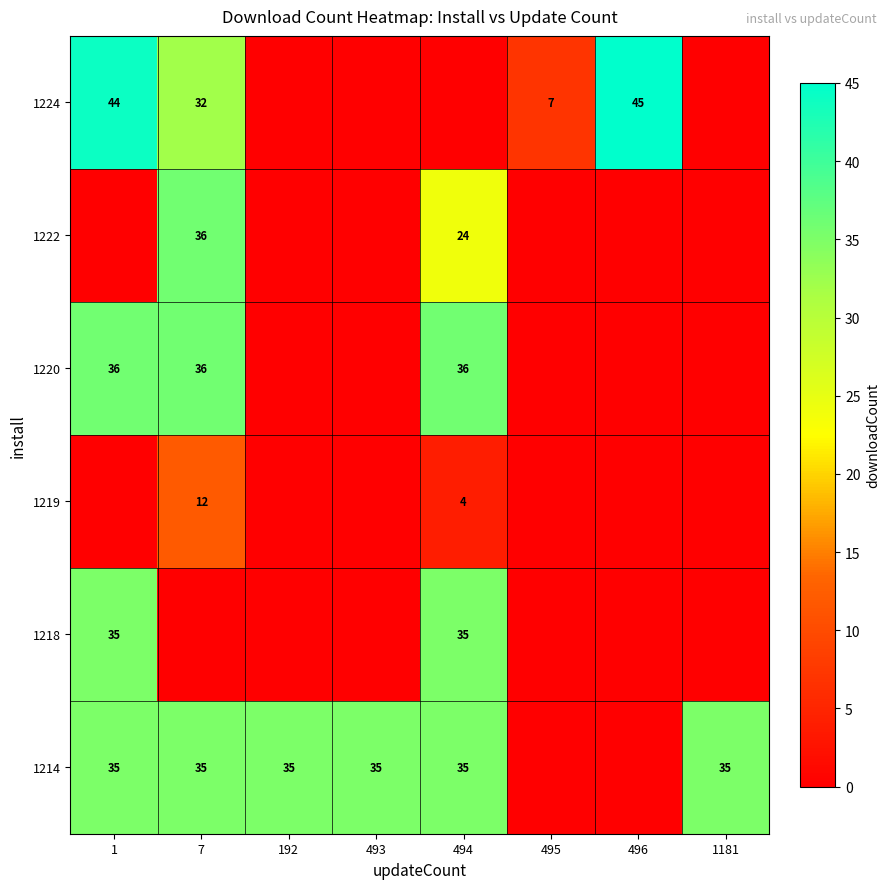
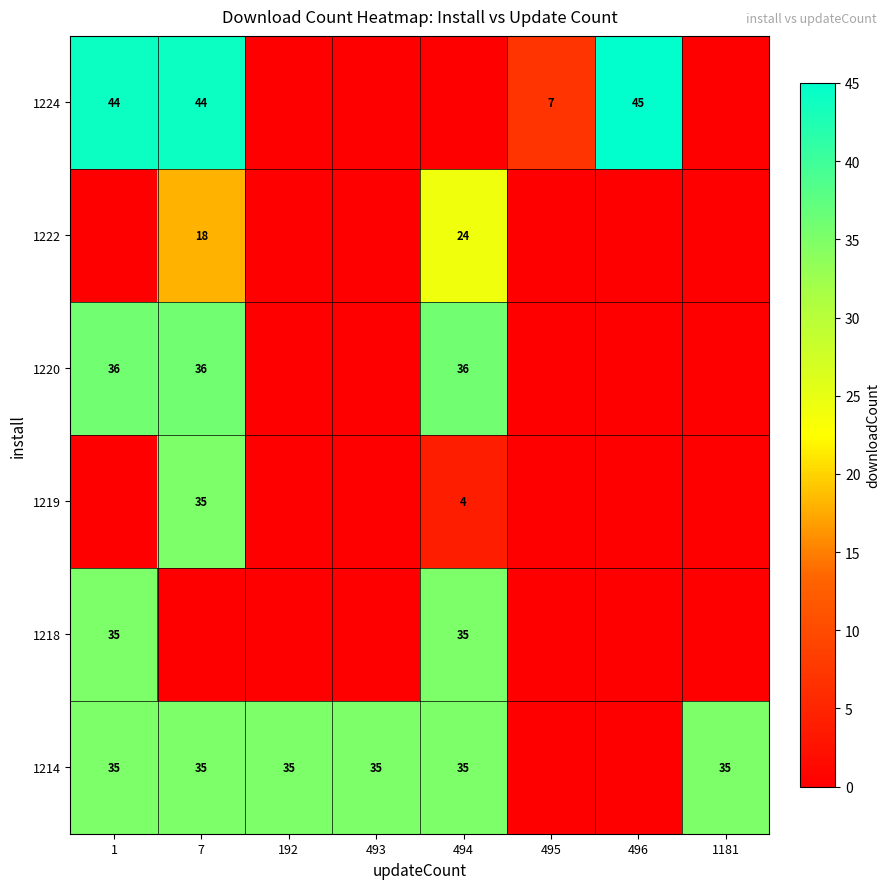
  {
    "1224": {
      "1": 44,
-     "7": 32,
+     "7": 44,
      "495": 7,
      "496": 45
    },
    "1222": {
-     "7": 36,
+     "7": 18,
      "494": 24
    },
    "1220": {
      "1": 36,
      "7": 36,
      "494": 36
    },
    "1219": {
-     "7": 12,
+     "7": 35,
      "494": 4
    },
    "1218": {
      "1": 35,
      "494": 35
    },
    "1214": {
      "1": 35,
      "7": 35,
      "192": 35,
      "493": 35,
      "494": 35,
      "1181": 35
    }
  }
